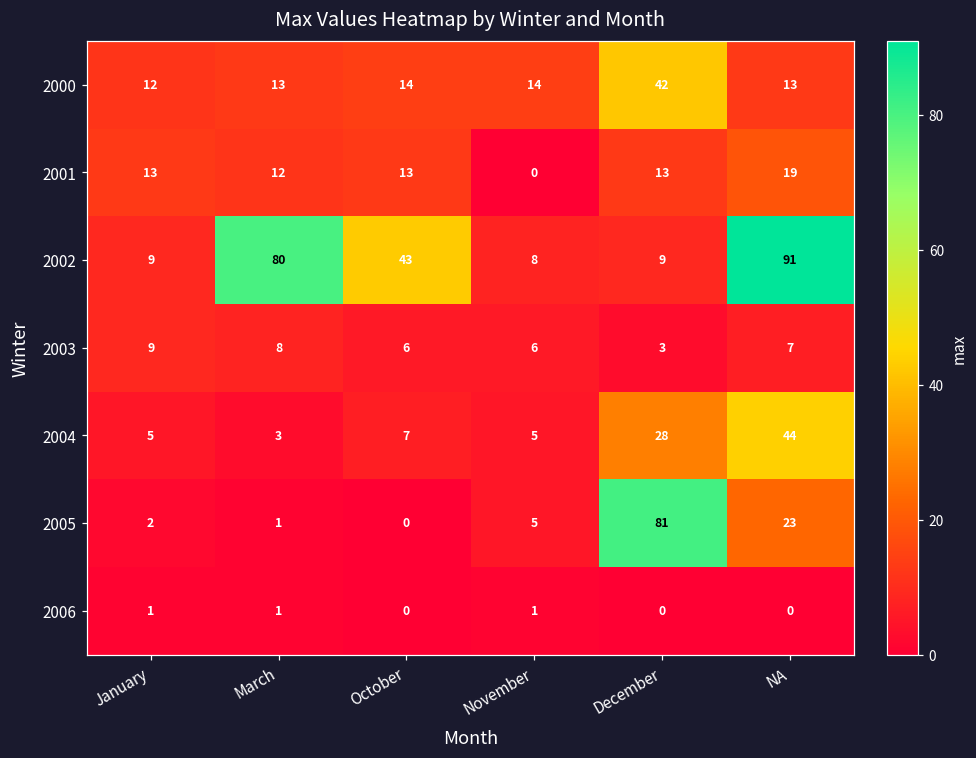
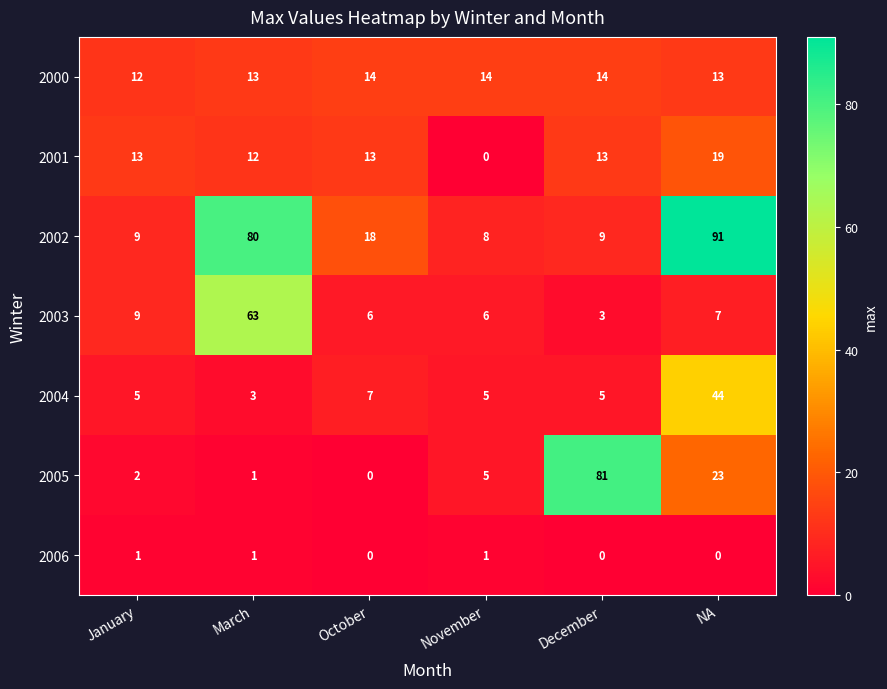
  {
    "2000": {
      "January": 12,
      "March": 13,
      "October": 14,
      "November": 14,
-     "December": 42,
+     "December": 14,
      "NA": 13
    },
    "2001": {
      "January": 13,
      "March": 12,
      "October": 13,
      "November": 0,
      "December": 13,
      "NA": 19
    },
    "2002": {
      "January": 9,
      "March": 80,
-     "October": 43,
+     "October": 18,
      "November": 8,
      "December": 9,
      "NA": 91
    },
    "2003": {
      "January": 9,
-     "March": 8,
+     "March": 63,
      "October": 6,
      "November": 6,
      "December": 3,
      "NA": 7
    },
    "2004": {
      "January": 5,
      "March": 3,
      "October": 7,
      "November": 5,
-     "December": 28,
+     "December": 5,
      "NA": 44
    },
    "2005": {
      "January": 2,
      "March": 1,
      "October": 0,
      "November": 5,
      "December": 81,
      "NA": 23
    },
    "2006": {
      "January": 1,
      "March": 1,
      "October": 0,
      "November": 1,
      "December": 0,
      "NA": 0
    }
  }
